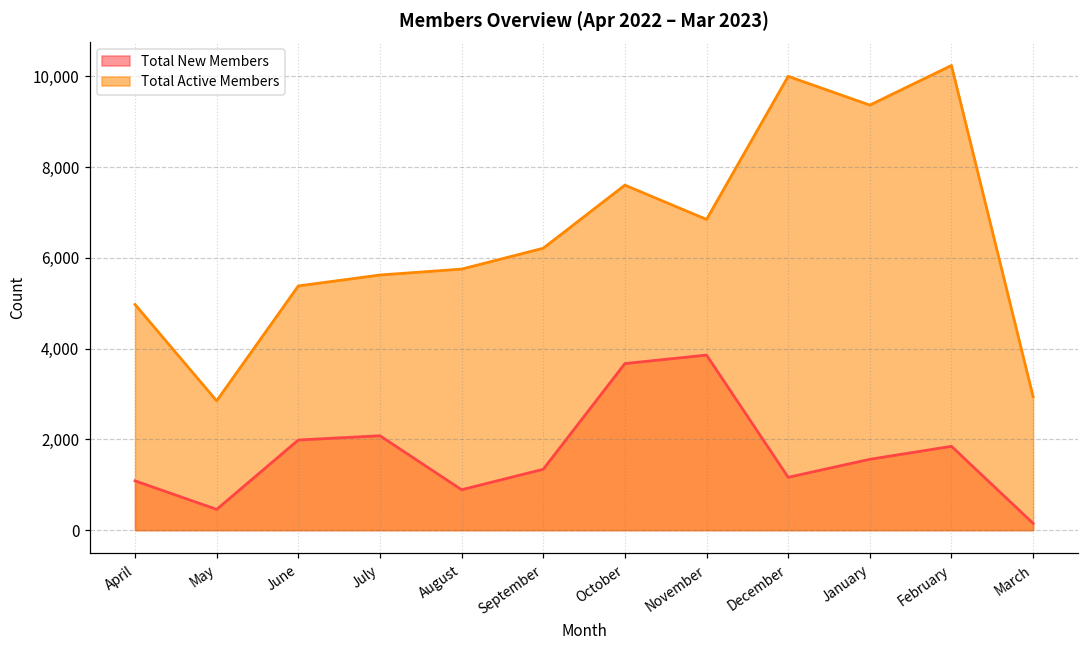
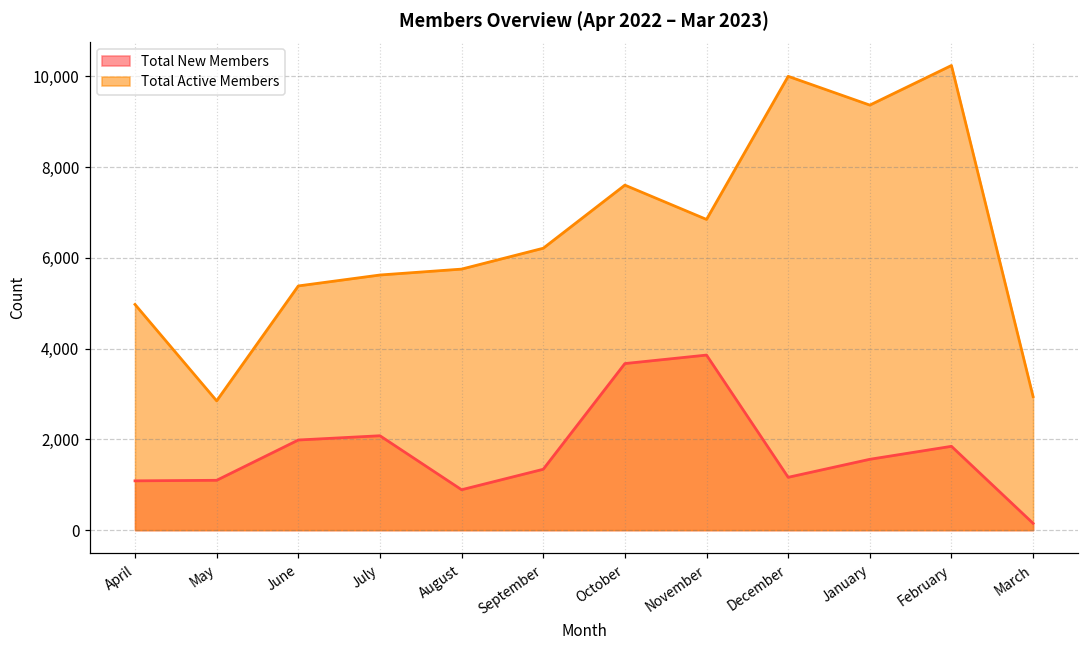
  {
    "Total New Members": {
      "April": "1,100",
-     "May": "500",
+     "May": "1,100",
      "June": "2,000",
      "July": "2,100",
      "August": "900",
      "September": "1,300",
      "October": "3,700",
      "November": "3,900",
      "December": "1,200",
      "January": "1,600",
      "February": "1,800",
      "March": "200"
    },
    "Total Active Members": {
      "April": "5,000",
      "May": "2,900",
      "June": "5,400",
      "July": "5,600",
      "August": "5,800",
      "September": "6,200",
      "October": "7,600",
      "November": "6,800",
      "December": "10,000",
      "January": "9,400",
      "February": "10,200",
      "March": "2,900"
    }
  }
